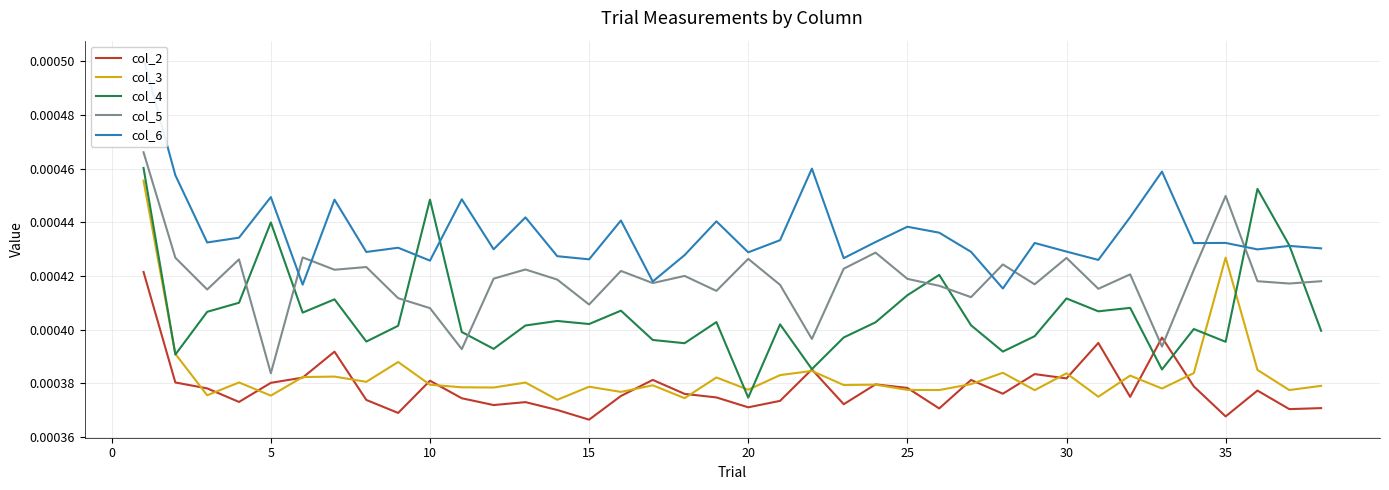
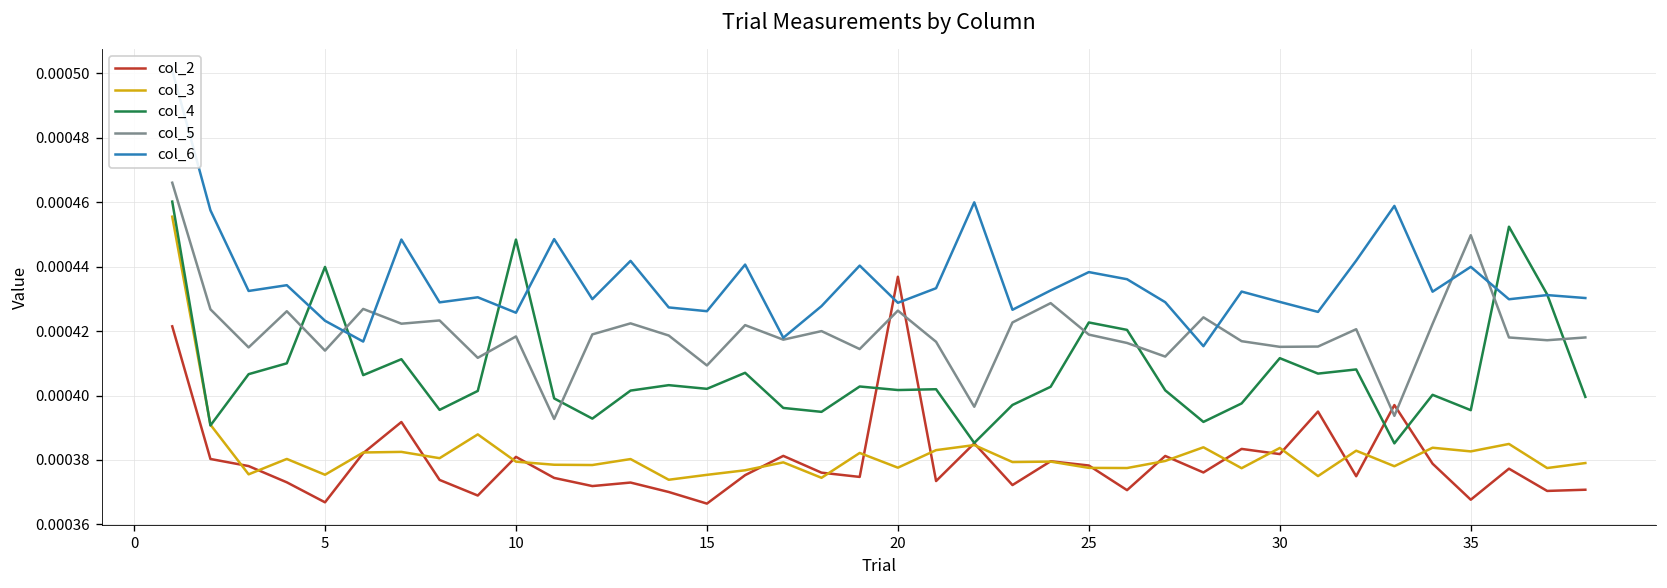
  {
    "col_2": {
-     "5": 0.000380,
+     "5": 0.000367,
      "10": 0.000381,
      "15": 0.000366,
-     "20": 0.000371,
+     "20": 0.000437,
      "30": 0.000382,
      "35": 0.000368
    },
    "col_3": {
      "5": 0.000375,
      "10": 0.000379,
-     "15": 0.000379,
+     "15": 0.000375,
      "20": 0.000378,
      "30": 0.000384,
-     "35": 0.000427
+     "35": 0.000383
    },
    "col_4": {
      "5": 0.000440,
      "10": 0.000448,
      "15": 0.000402,
-     "20": 0.000375,
-     "25": 0.000413,
+     "20": 0.000402,
+     "25": 0.000423,
      "30": 0.000412,
      "35": 0.000395
    },
    "col_5": {
-     "5": 0.000384,
-     "10": 0.000408,
+     "5": 0.000414,
+     "10": 0.000418,
      "15": 0.000409,
      "20": 0.000426,
      "25": 0.000419,
-     "30": 0.000427,
+     "30": 0.000415,
      "35": 0.000450
    },
    "col_6": {
-     "5": 0.000449,
+     "5": 0.000423,
      "10": 0.000426,
      "15": 0.000426,
      "20": 0.000429,
      "25": 0.000438,
      "30": 0.000429,
-     "35": 0.000432
+     "35": 0.000440
    }
  }
